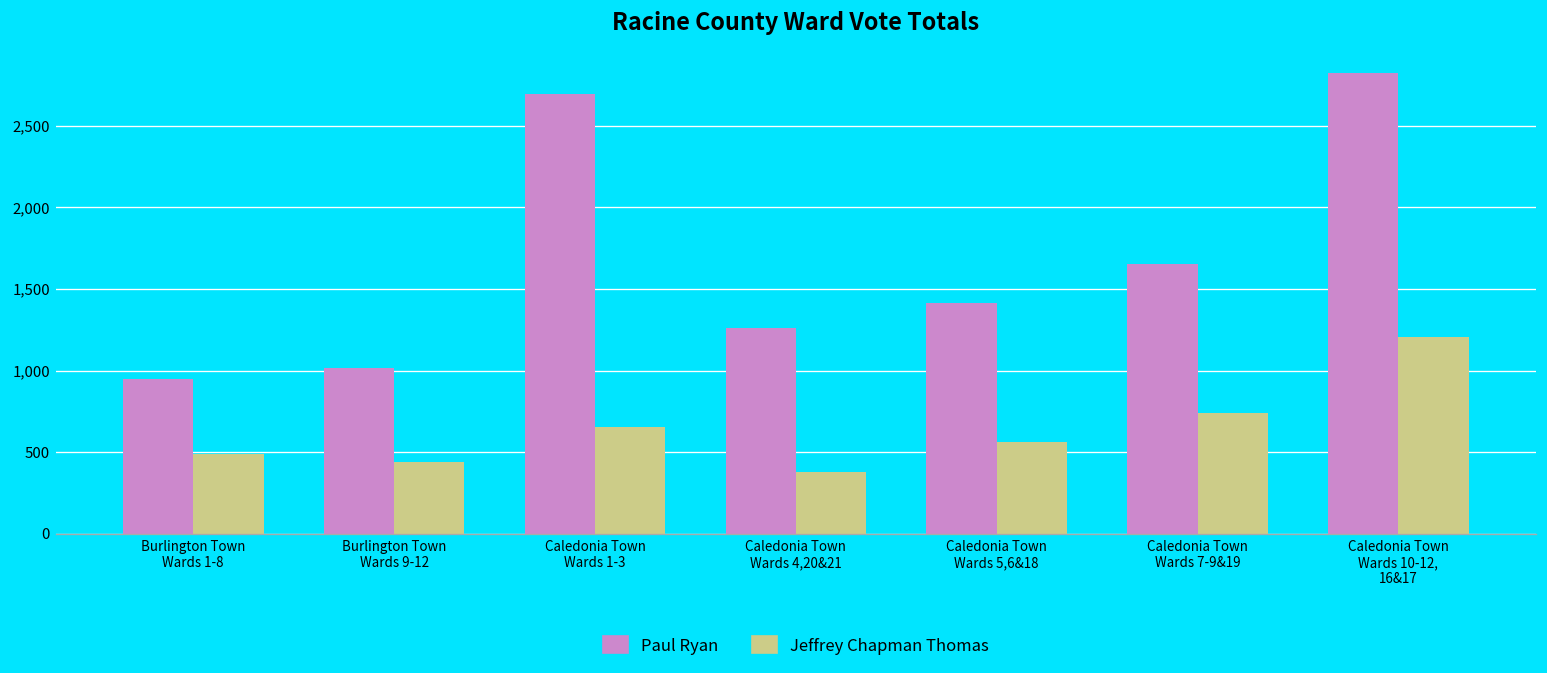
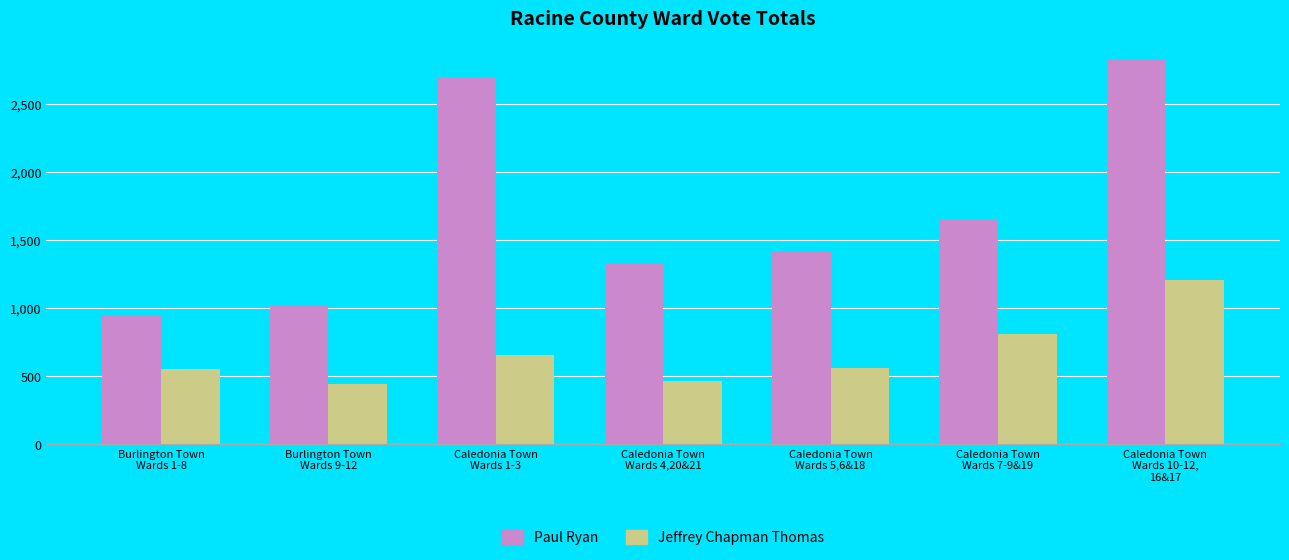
  {
    "Paul Ryan": {
      "Burlington Town Wards 1-8": "950",
      "Burlington Town Wards 9-12": "1,020",
      "Caledonia Town Wards 1-3": "2,690",
-     "Caledonia Town Wards 4,20&21": "1,260",
+     "Caledonia Town Wards 4,20&21": "1,320",
      "Caledonia Town Wards 5,6&18": "1,410",
      "Caledonia Town Wards 7-9&19": "1,650",
      "Caledonia Town Wards 10-12, 16&17": "2,820"
    },
    "Jeffrey Chapman Thomas": {
-     "Burlington Town Wards 1-8": "490",
+     "Burlington Town Wards 1-8": "550",
      "Burlington Town Wards 9-12": "440",
      "Caledonia Town Wards 1-3": "650",
-     "Caledonia Town Wards 4,20&21": "380",
+     "Caledonia Town Wards 4,20&21": "460",
      "Caledonia Town Wards 5,6&18": "560",
-     "Caledonia Town Wards 7-9&19": "740",
+     "Caledonia Town Wards 7-9&19": "810",
      "Caledonia Town Wards 10-12, 16&17": "1,210"
    }
  }
